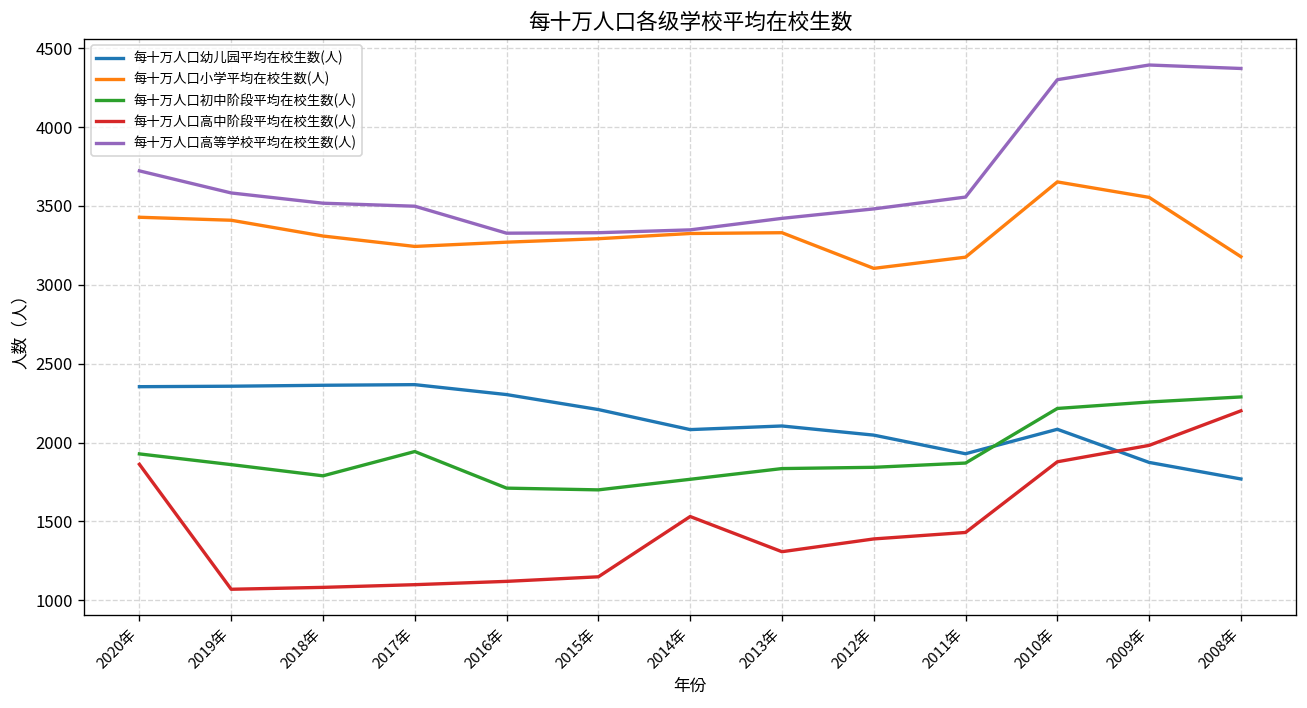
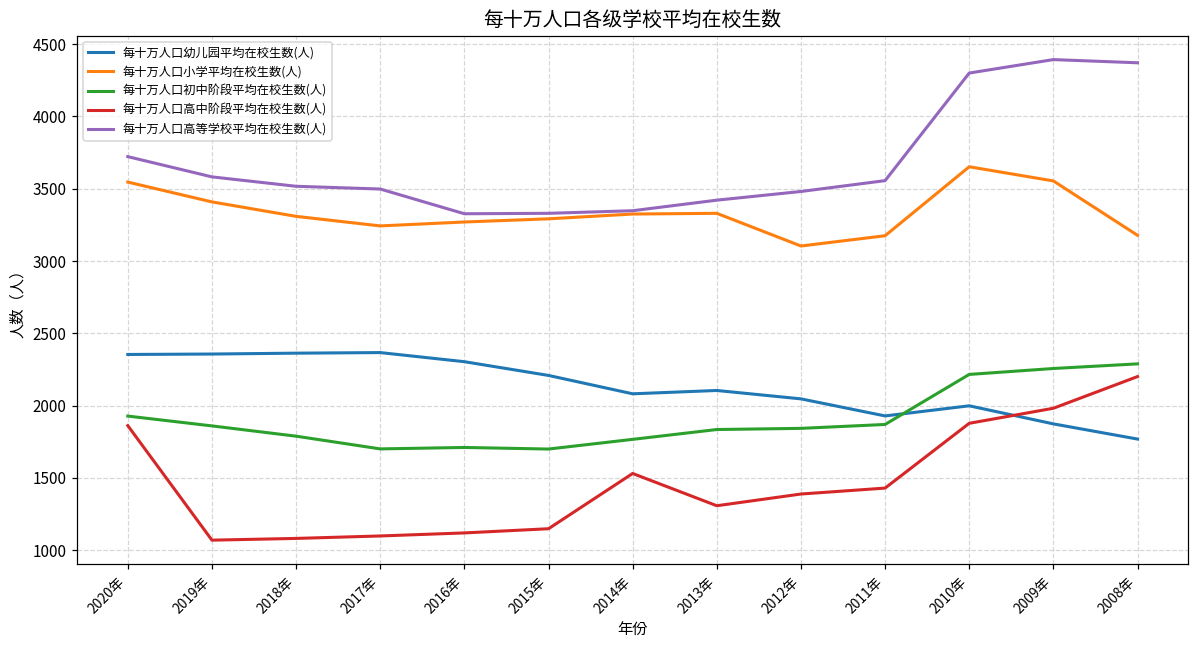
  {
    "每十万人口幼儿园平均在校生数(人)": {
      "2020年": 2350,
      "2019年": 2360,
      "2018年": 2360,
      "2017年": 2370,
      "2016年": 2300,
      "2015年": 2210,
      "2014年": 2080,
      "2013年": 2110,
      "2012年": 2050,
      "2011年": 1930,
-     "2010年": 2080,
+     "2010年": 2000,
      "2009年": 1870,
      "2008年": 1770
    },
    "每十万人口小学平均在校生数(人)": {
-     "2020年": 3430,
+     "2020年": 3550,
      "2019年": 3410,
      "2018年": 3310,
      "2017年": 3240,
      "2016年": 3270,
      "2015年": 3290,
      "2014年": 3330,
      "2013年": 3330,
      "2012年": 3100,
      "2011年": 3180,
      "2010年": 3650,
      "2009年": 3550,
      "2008年": 3180
    },
    "每十万人口初中阶段平均在校生数(人)": {
      "2020年": 1930,
      "2019年": 1860,
      "2018年": 1790,
-     "2017年": 1940,
+     "2017年": 1700,
      "2016年": 1710,
      "2015年": 1700,
      "2014年": 1770,
      "2013年": 1840,
      "2012年": 1840,
      "2011年": 1870,
      "2010年": 2220,
      "2009年": 2260,
      "2008年": 2290
    },
    "每十万人口高中阶段平均在校生数(人)": {
      "2020年": 1860,
      "2019年": 1070,
      "2018年": 1080,
      "2017年": 1100,
      "2016年": 1120,
      "2015年": 1150,
      "2014年": 1530,
      "2013年": 1310,
      "2012年": 1390,
      "2011年": 1430,
      "2010年": 1880,
      "2009年": 1980,
      "2008年": 2200
    },
    "每十万人口高等学校平均在校生数(人)": {
      "2020年": 3720,
      "2019年": 3580,
      "2018年": 3520,
      "2017年": 3500,
      "2016年": 3330,
      "2015年": 3330,
      "2014年": 3350,
      "2013年": 3420,
      "2012年": 3480,
      "2011年": 3560,
      "2010年": 4300,
      "2009年": 4390,
      "2008年": 4370
    }
  }
